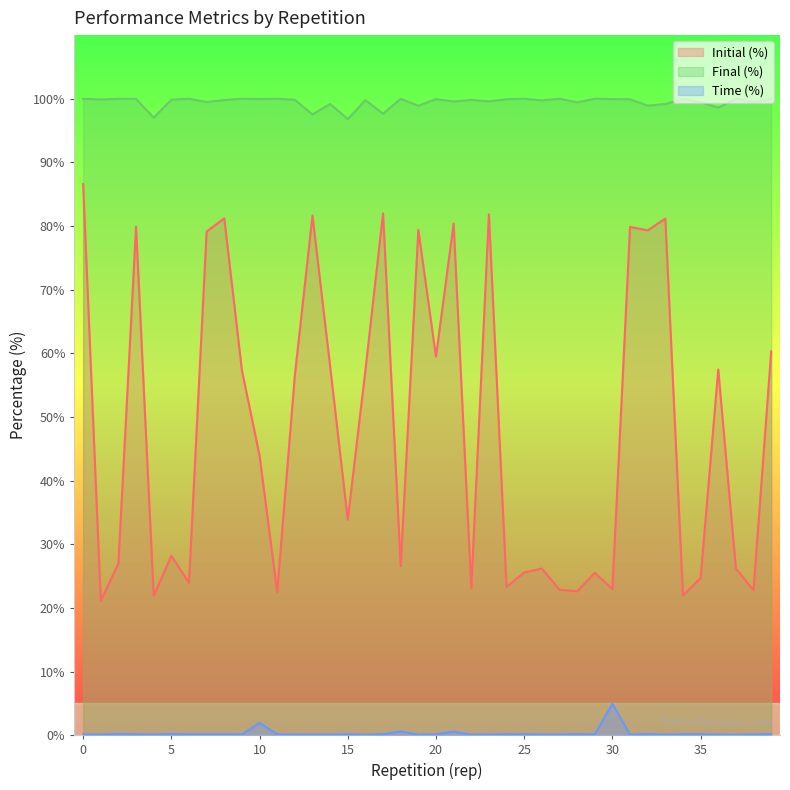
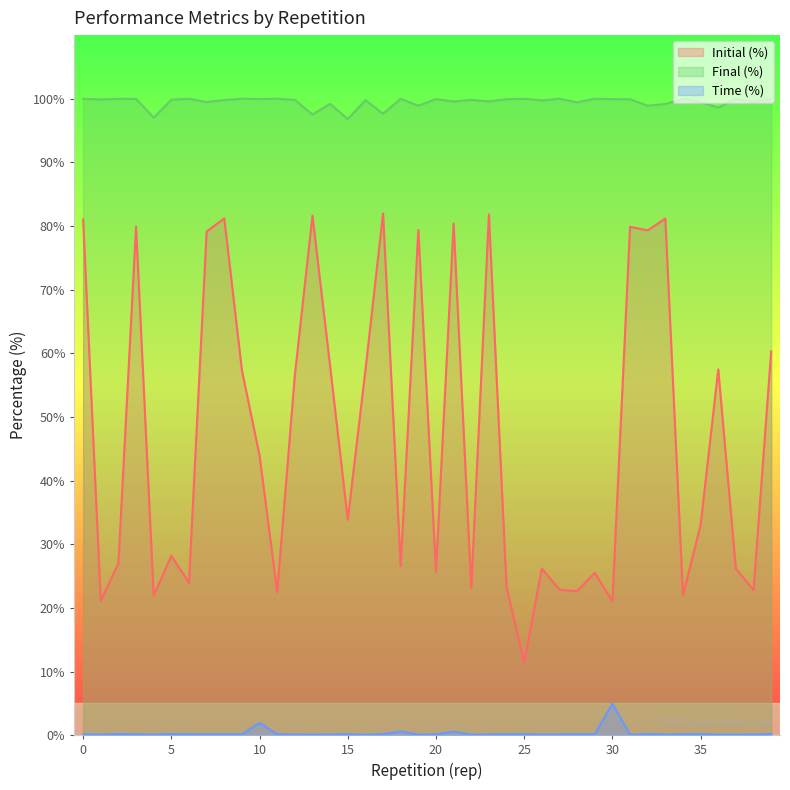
  {
    "Initial (%)": {
-     "0": "87%",
+     "0": "81%",
      "5": "28%",
      "10": "44%",
      "15": "34%",
-     "20": "59%",
-     "25": "26%",
-     "30": "23%",
-     "35": "25%"
+     "20": "26%",
+     "25": "11%",
+     "30": "21%",
+     "35": "33%"
    },
    "Final (%)": {
      "0": "100%",
      "5": "100%",
      "10": "100%",
      "15": "97%",
      "20": "100%",
      "25": "100%",
      "30": "100%"
    }
  }
